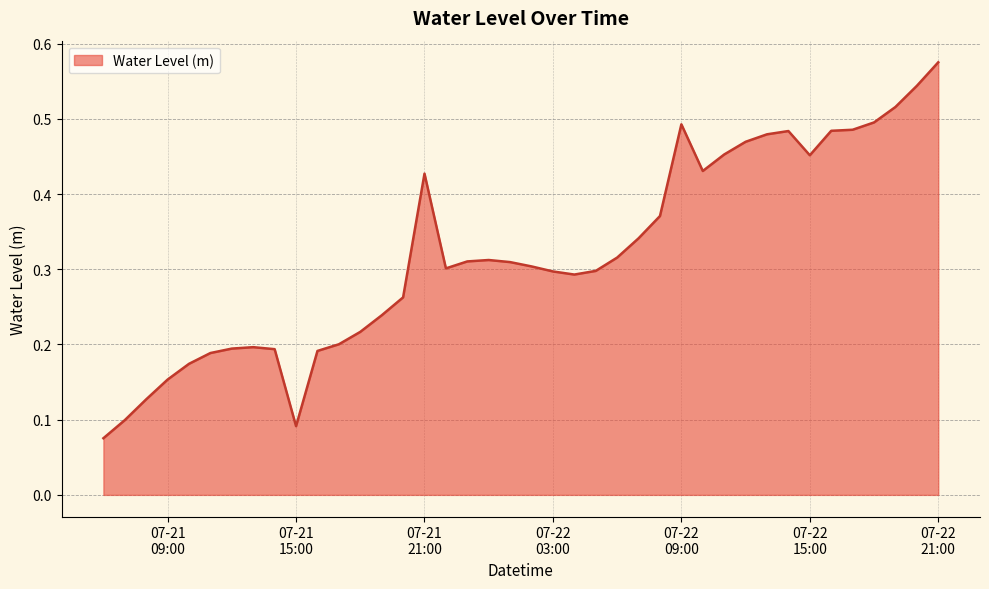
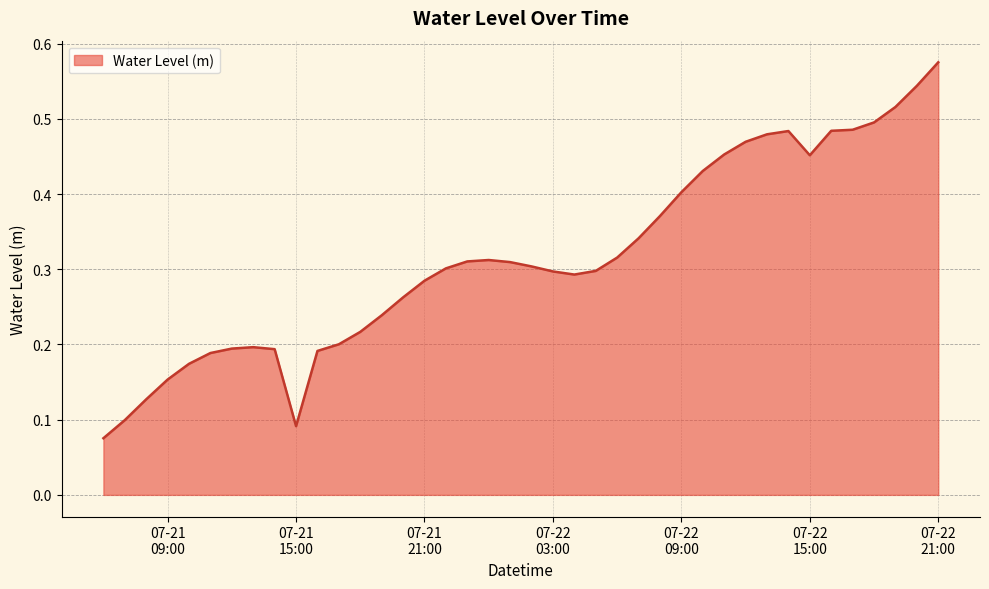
  {
    "07-21 09:00": 0.15,
    "07-21 15:00": 0.09,
-   "07-21 21:00": 0.43,
+   "07-21 21:00": 0.28,
    "07-22 03:00": 0.30,
-   "07-22 09:00": 0.49,
+   "07-22 09:00": 0.40,
    "07-22 15:00": 0.45,
    "07-22 21:00": 0.58
  }
